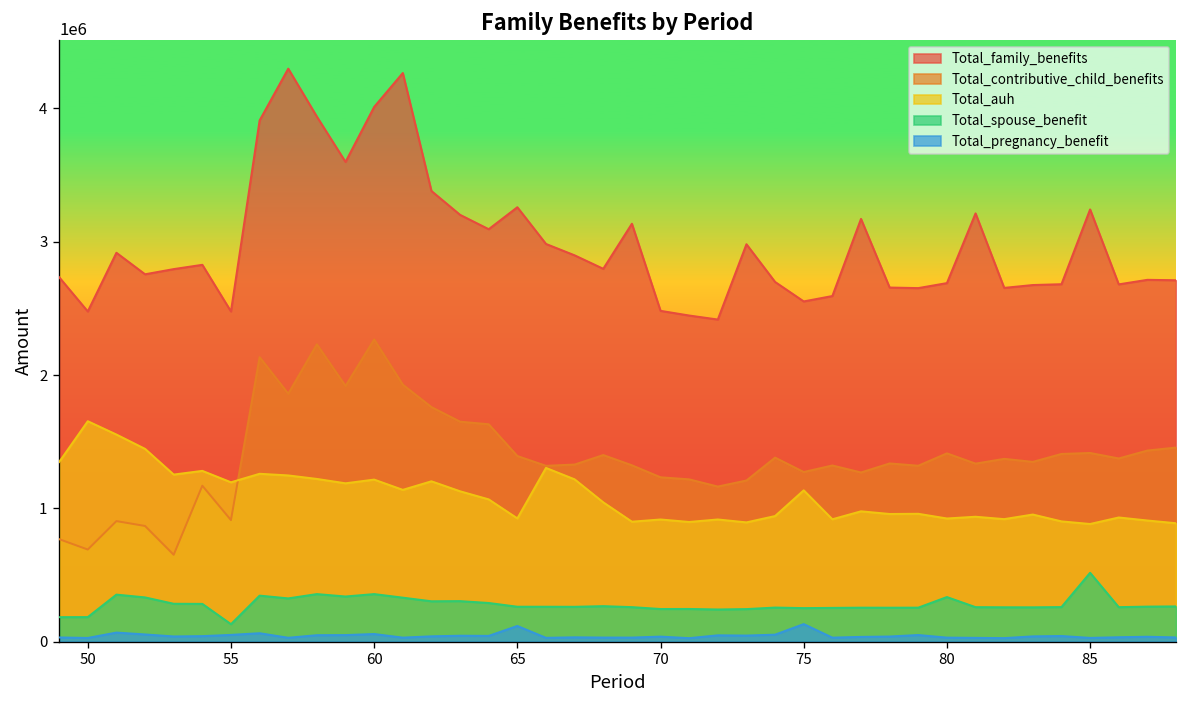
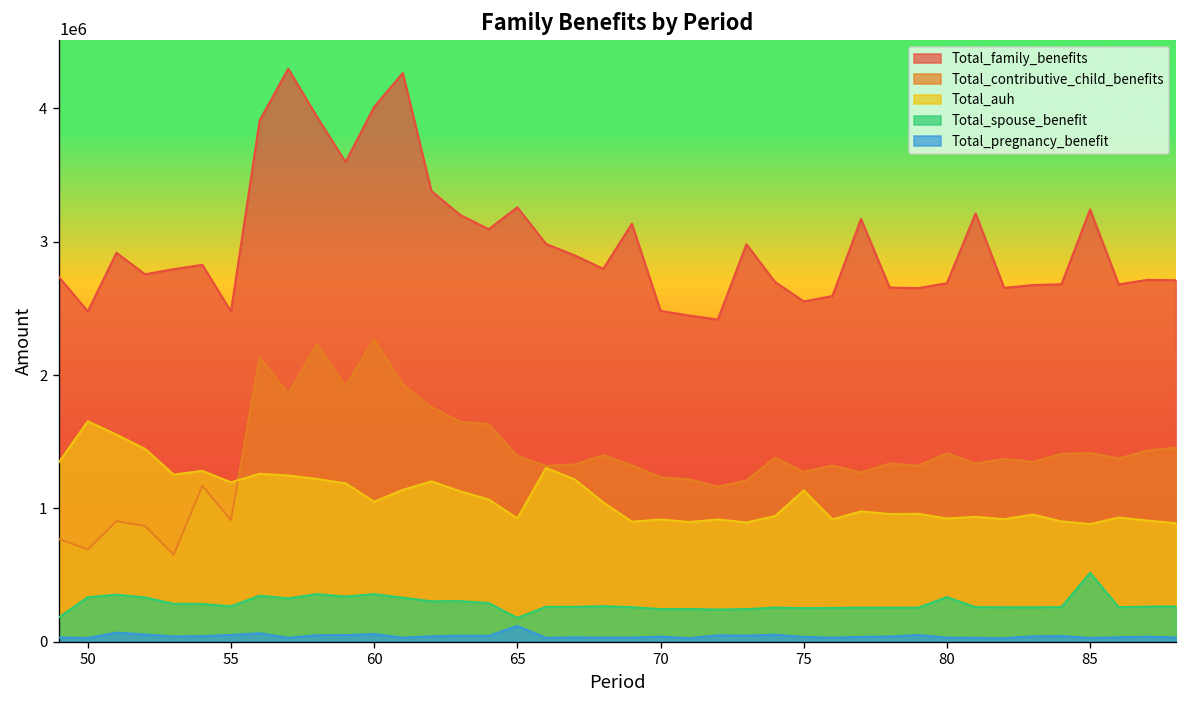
  {
    "Total_auh": {
      "50": 1650000,
      "55": 1200000,
-     "60": 1220000,
+     "60": 1050000,
      "65": 920000,
      "70": 920000,
      "75": 1140000,
      "80": 920000,
      "85": 880000
    },
    "Total_spouse_benefit": {
-     "50": 180000,
-     "55": 130000,
+     "50": 330000,
+     "55": 270000,
      "60": 360000,
-     "65": 260000,
+     "65": 180000,
      "70": 250000,
      "75": 250000,
      "80": 330000,
      "85": 520000
    },
    "Total_pregnancy_benefit": {
      "50": 30000,
      "55": 50000,
      "60": 60000,
      "65": 120000,
      "70": 40000,
-     "75": 130000,
+     "75": 40000,
      "80": 30000,
      "85": 30000
    }
  }
